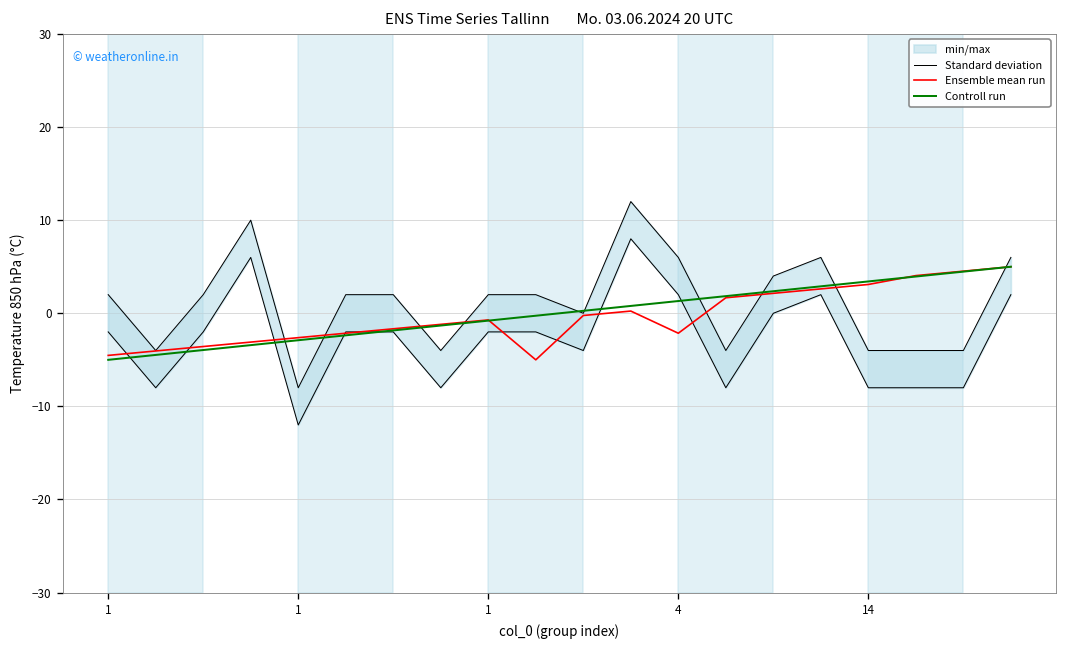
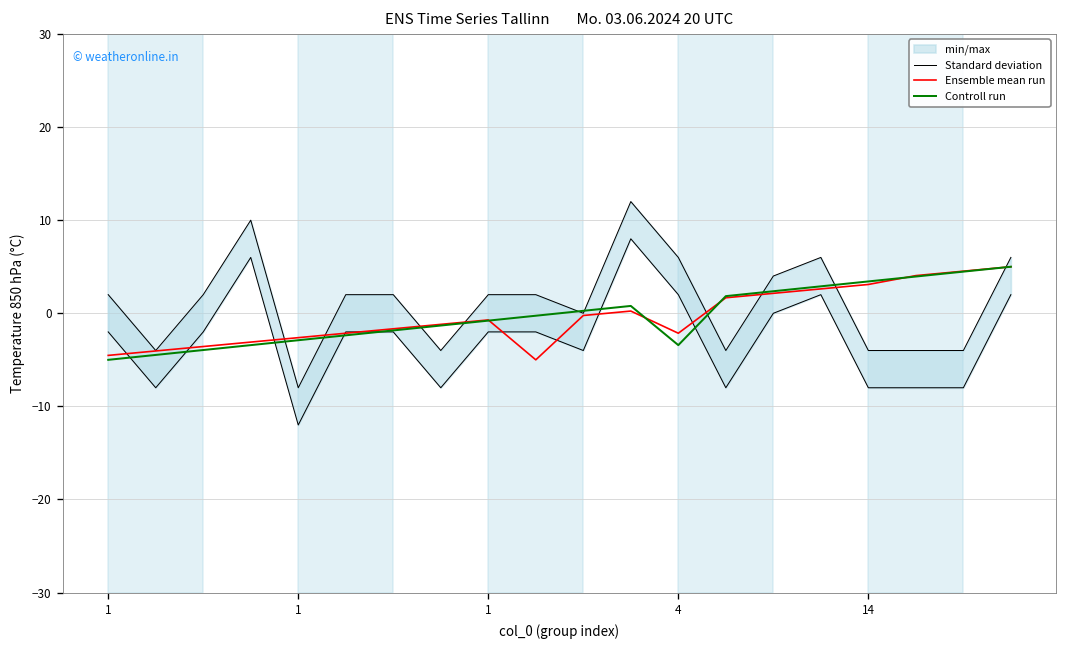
  {
    "min/max": {
      "4": 6
    },
    "Ensemble mean run": {
      "4": -2
    },
    "Controll run": {
-     "4": 1
+     "4": -3
    }
  }
